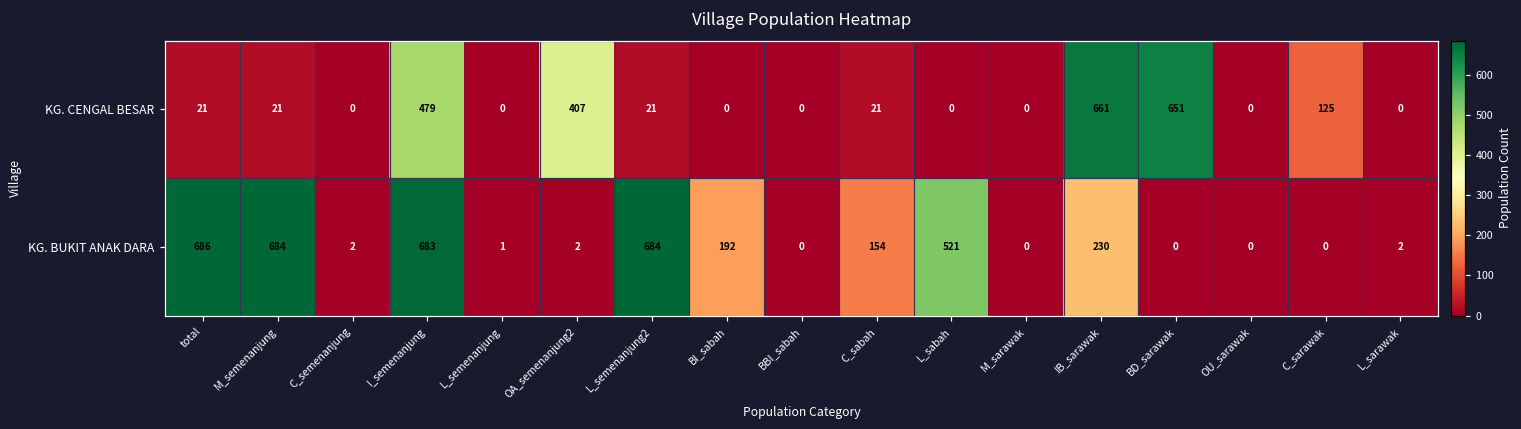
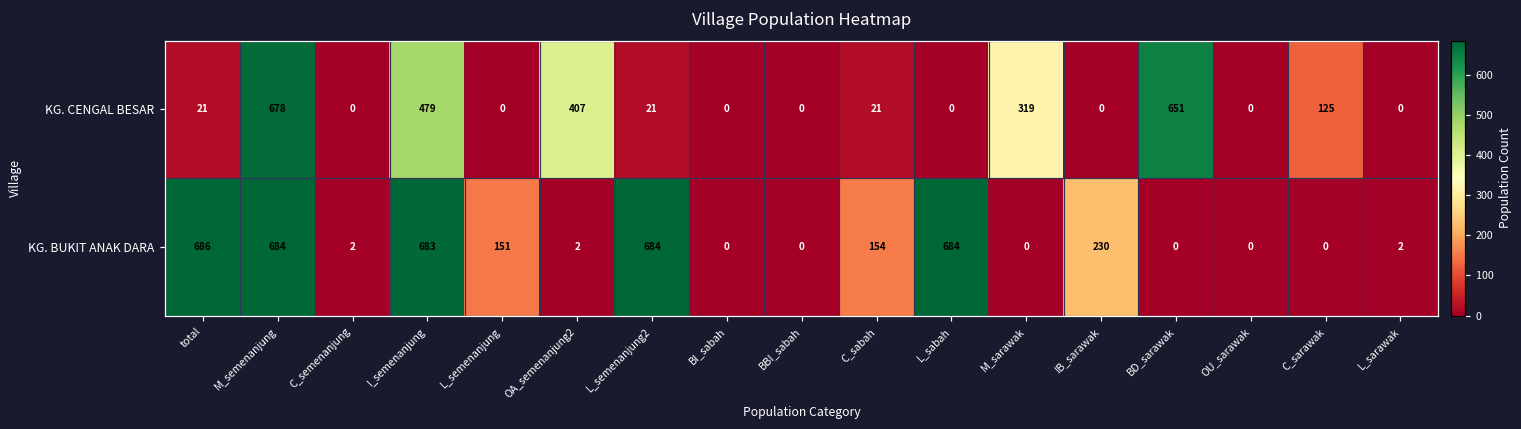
  {
    "KG. CENGAL BESAR": {
      "total": 21,
-     "M_semenanjung": 21,
+     "M_semenanjung": 678,
      "C_semenanjung": 0,
      "I_semenanjung": 479,
      "L_semenanjung": 0,
      "OA_semenanjung2": 407,
      "L_semenanjung2": 21,
      "BI_sabah": 0,
      "BBI_sabah": 0,
      "C_sabah": 21,
      "L_sabah": 0,
-     "M_sarawak": 0,
-     "IB_sarawak": 661,
+     "M_sarawak": 319,
+     "IB_sarawak": 0,
      "BD_sarawak": 651,
      "OU_sarawak": 0,
      "C_sarawak": 125,
      "L_sarawak": 0
    },
    "KG. BUKIT ANAK DARA": {
      "total": 686,
      "M_semenanjung": 684,
      "C_semenanjung": 2,
      "I_semenanjung": 683,
-     "L_semenanjung": 1,
+     "L_semenanjung": 151,
      "OA_semenanjung2": 2,
      "L_semenanjung2": 684,
-     "BI_sabah": 192,
+     "BI_sabah": 0,
      "BBI_sabah": 0,
      "C_sabah": 154,
-     "L_sabah": 521,
+     "L_sabah": 684,
      "M_sarawak": 0,
      "IB_sarawak": 230,
      "BD_sarawak": 0,
      "OU_sarawak": 0,
      "C_sarawak": 0,
      "L_sarawak": 2
    }
  }
